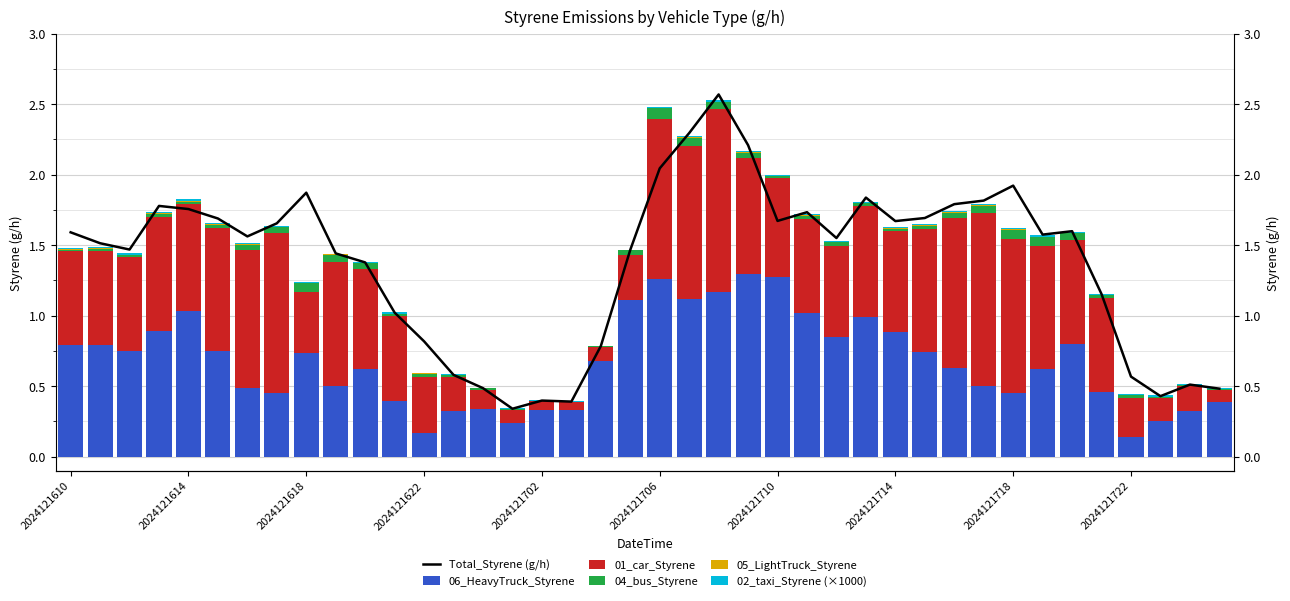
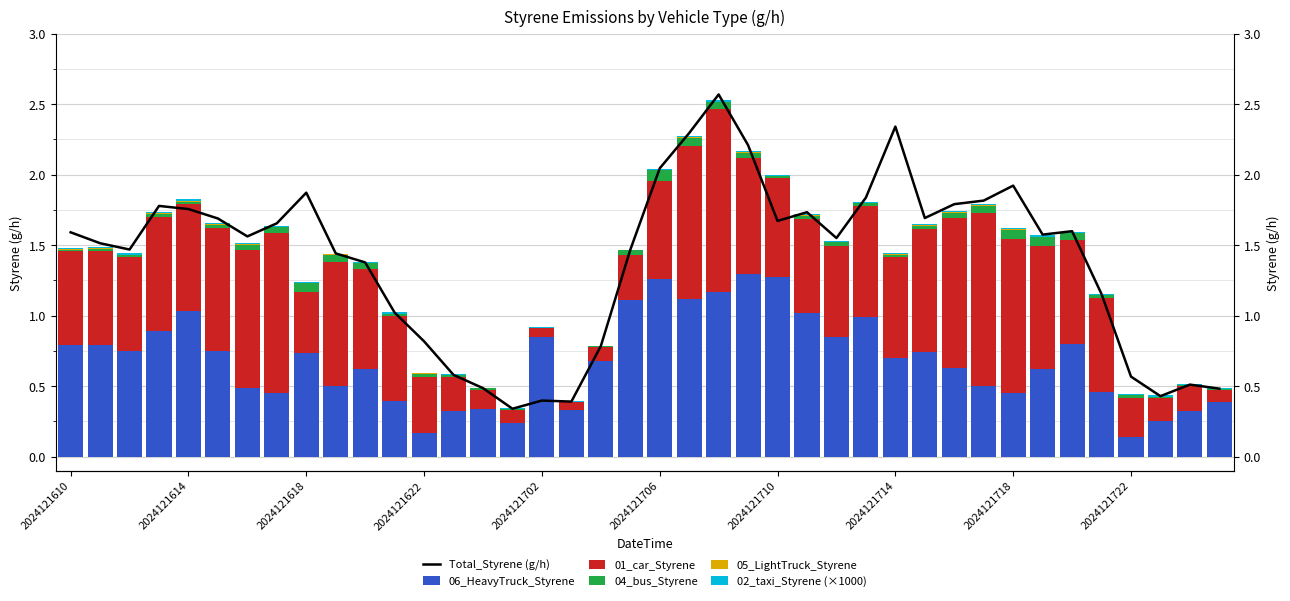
  {
    "Total_Styrene (g/h)": {
      "2024121610": 1.59,
      "2024121614": 1.76,
      "2024121618": 1.87,
      "2024121622": 0.82,
      "2024121702": 0.40,
      "2024121706": 2.04,
      "2024121710": 1.67,
-     "2024121714": 1.67,
+     "2024121714": 2.34,
      "2024121718": 1.92,
      "2024121722": 0.57
    },
    "06_HeavyTruck_Styrene": {
      "2024121610": 0.79,
      "2024121614": 1.03,
      "2024121618": 0.73,
      "2024121622": 0.17,
-     "2024121702": 0.33,
+     "2024121702": 0.85,
      "2024121706": 1.26,
      "2024121710": 1.28,
-     "2024121714": 0.88,
+     "2024121714": 0.70,
      "2024121718": 0.45,
      "2024121722": 0.14
    },
    "01_car_Styrene": {
      "2024121610": 0.66,
      "2024121614": 0.75,
      "2024121618": 0.43,
      "2024121622": 0.39,
      "2024121702": 0.07,
-     "2024121706": 1.14,
+     "2024121706": 0.70,
      "2024121710": 0.70,
      "2024121714": 0.71,
      "2024121718": 1.09,
      "2024121722": 0.27
    },
    "04_bus_Styrene": {
      "2024121614": 0.02,
      "2024121618": 0.06,
      "2024121622": 0.03,
      "2024121702": 0.00,
      "2024121706": 0.07,
      "2024121714": 0.02,
      "2024121718": 0.07,
      "2024121722": 0.02
    }
  }
